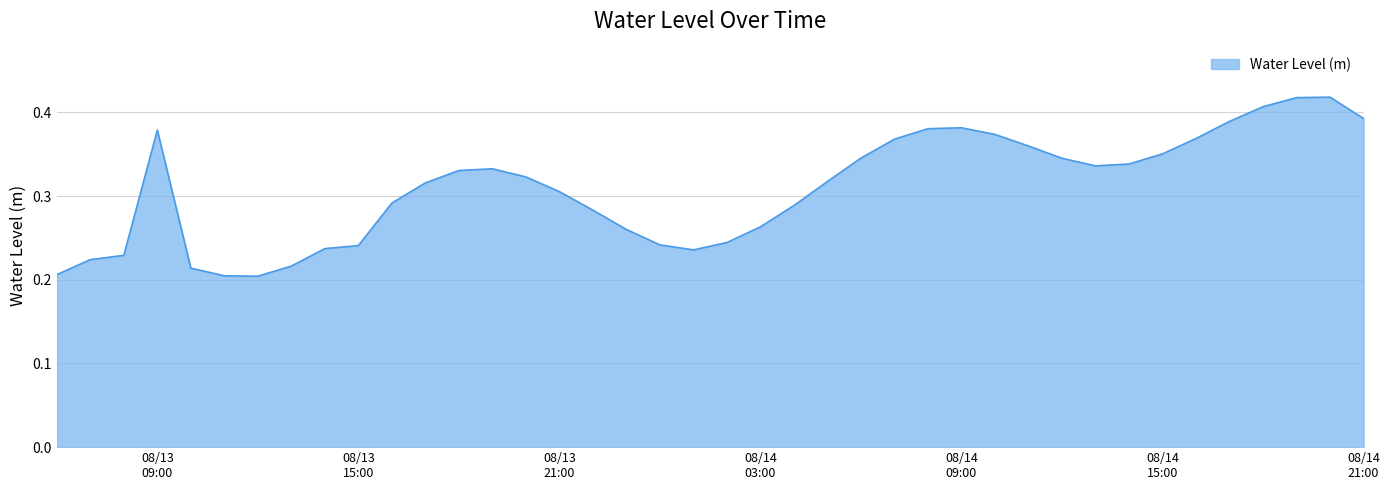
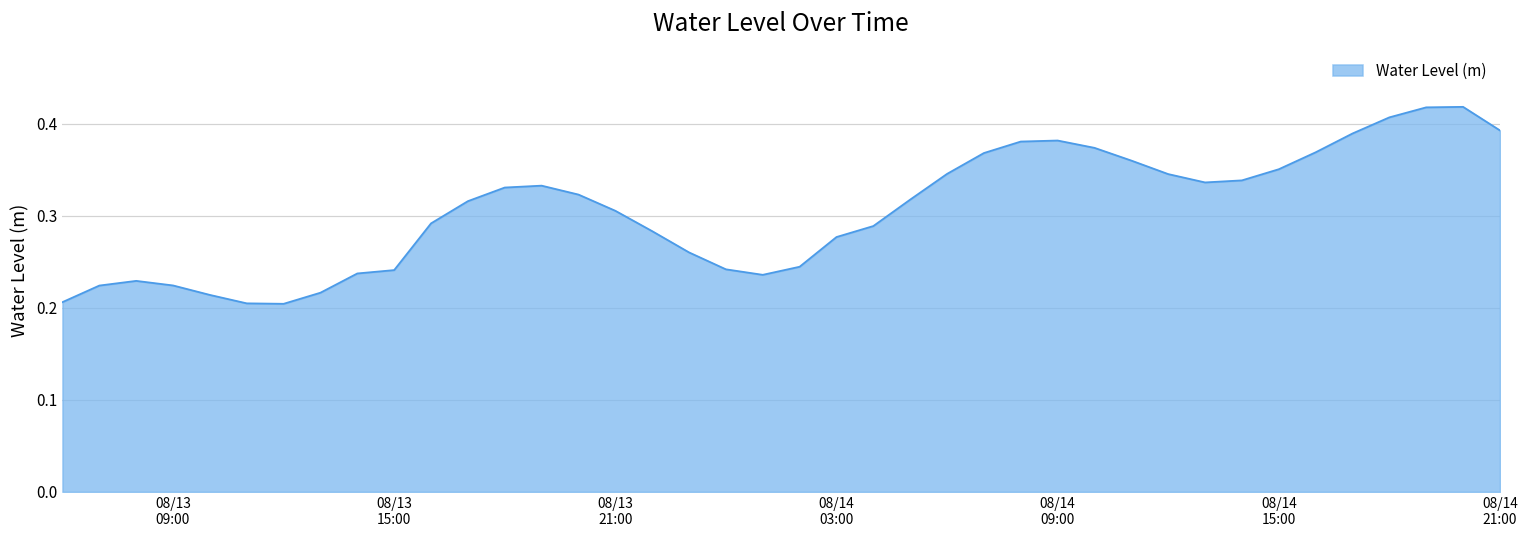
  {
-   "08/13 09:00": 0.38,
+   "08/13 09:00": 0.22,
    "08/13 15:00": 0.24,
    "08/13 21:00": 0.31,
-   "08/14 03:00": 0.26,
+   "08/14 03:00": 0.28,
    "08/14 09:00": 0.38,
    "08/14 15:00": 0.35,
    "08/14 21:00": 0.39
  }
